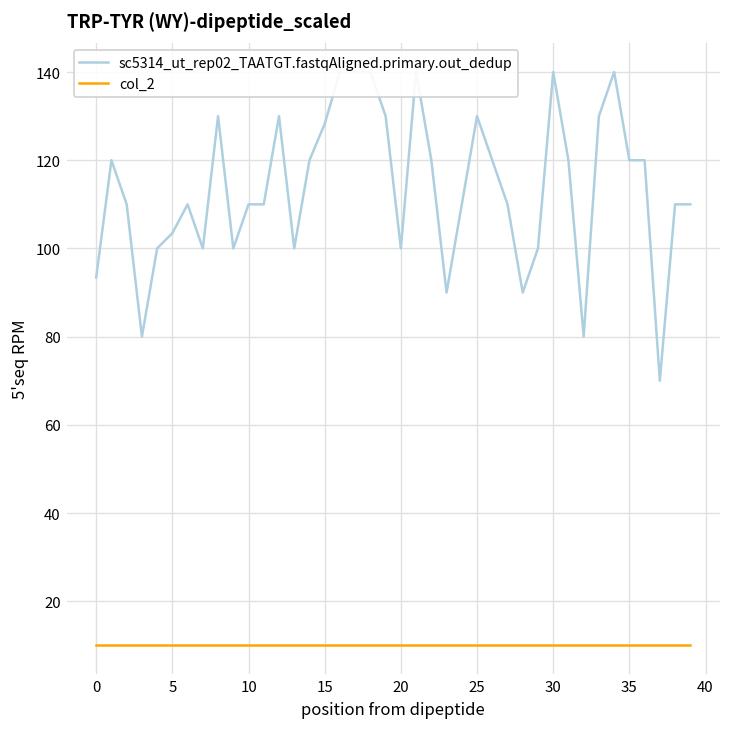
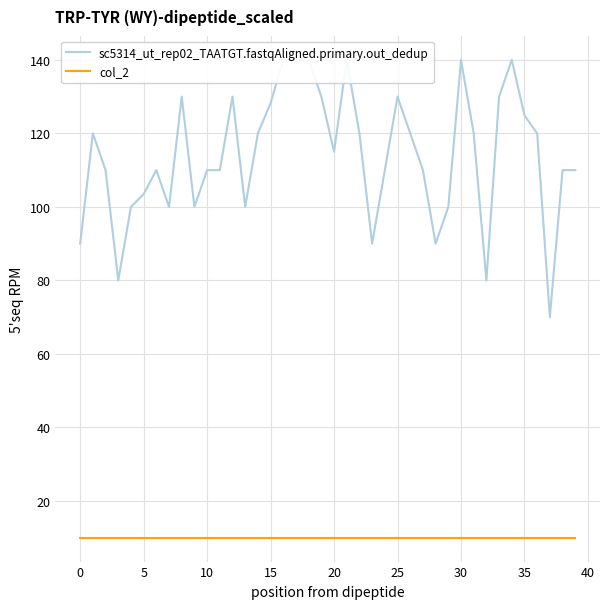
  {
    "sc5314_ut_rep02_TAATGT.fastqAligned.primary.out_dedup": {
-     "0": 93,
+     "0": 90,
      "5": 103,
      "10": 110,
      "15": 128,
-     "20": 100,
+     "20": 115,
      "25": 130,
      "30": 140,
-     "35": 120
+     "35": 125
    },
    "col_2": {
      "0": 10,
      "5": 10,
      "10": 10,
      "15": 10,
      "20": 10,
      "25": 10,
      "30": 10,
      "35": 10
    }
  }
